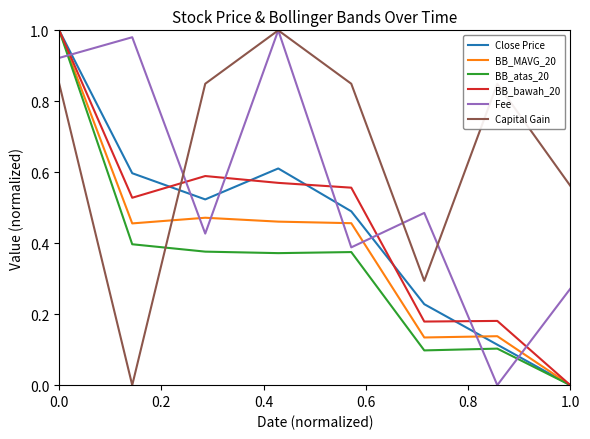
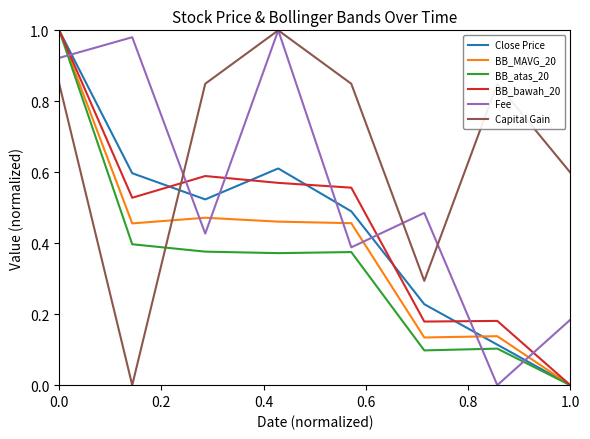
  {
    "Fee": {
      "0.0": 0.92,
-     "1.0": 0.27
+     "1.0": 0.18
    },
    "Capital Gain": {
      "0.0": 0.85,
-     "1.0": 0.56
+     "1.0": 0.60
    }
  }
